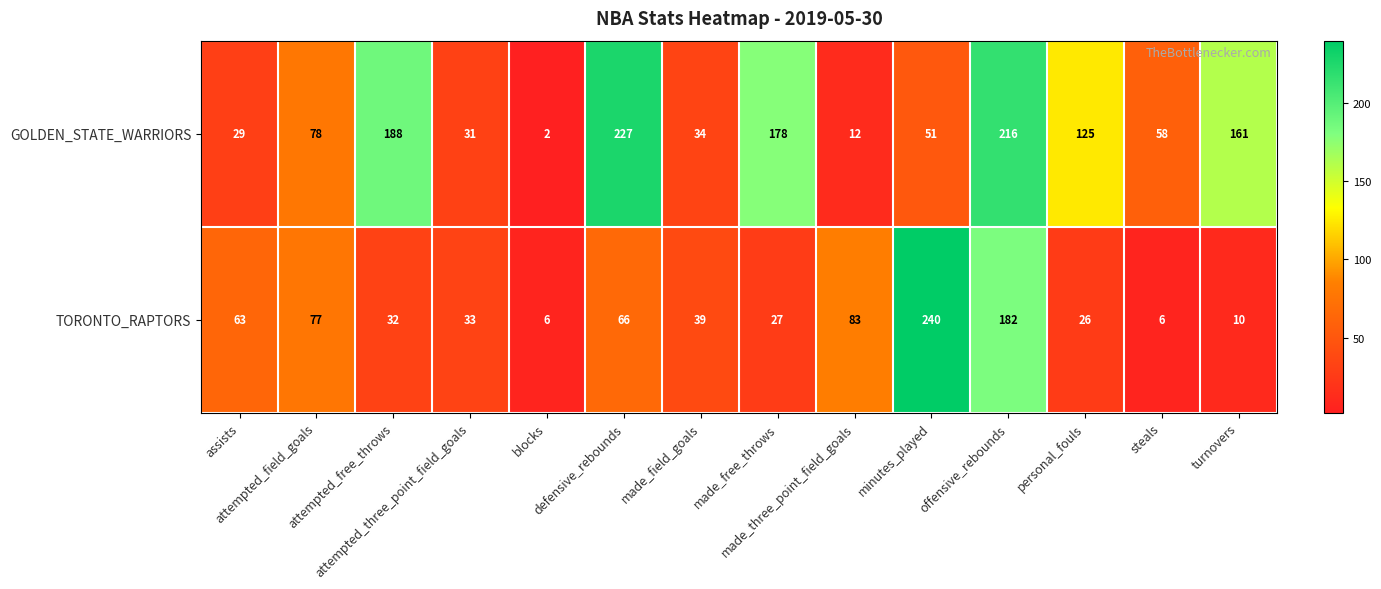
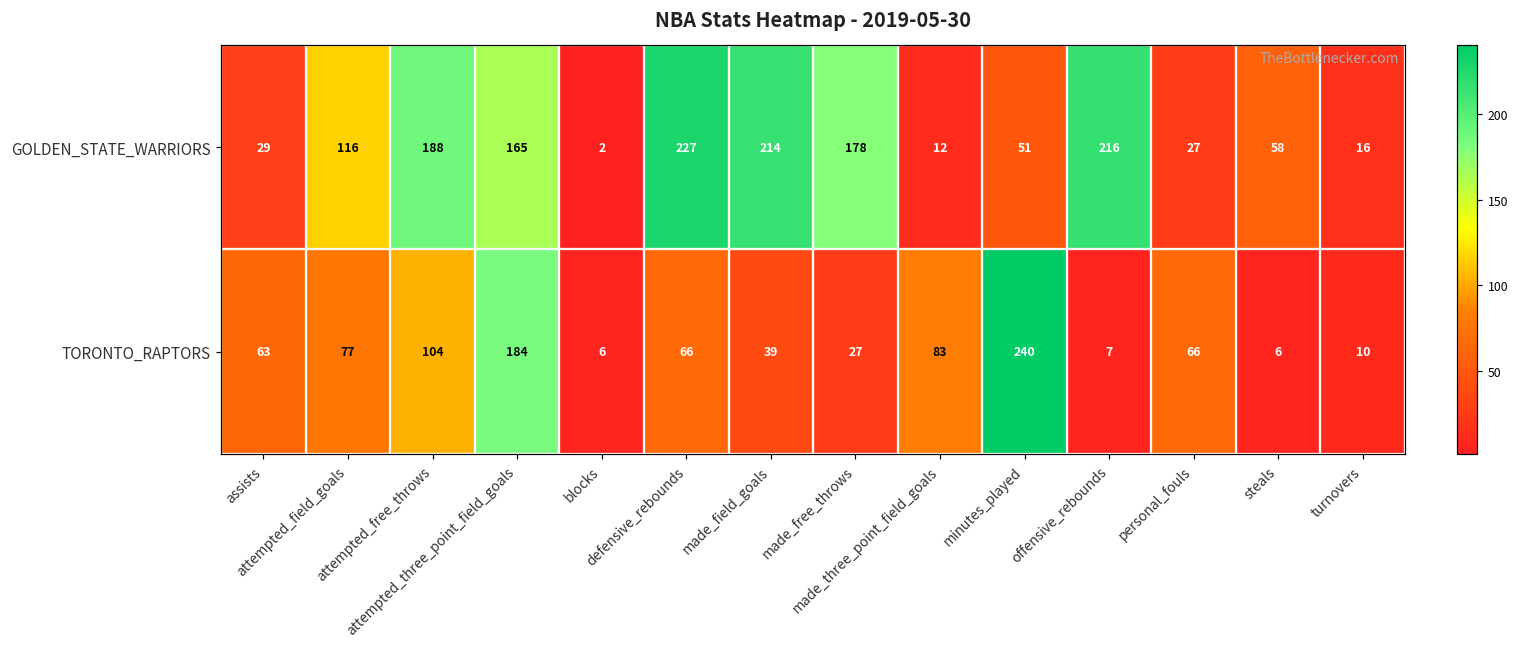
  {
    "GOLDEN_STATE_WARRIORS": {
      "assists": 29,
-     "attempted_field_goals": 78,
+     "attempted_field_goals": 116,
      "attempted_free_throws": 188,
-     "attempted_three_point_field_goals": 31,
+     "attempted_three_point_field_goals": 165,
      "blocks": 2,
      "defensive_rebounds": 227,
-     "made_field_goals": 34,
+     "made_field_goals": 214,
      "made_free_throws": 178,
      "made_three_point_field_goals": 12,
      "minutes_played": 51,
      "offensive_rebounds": 216,
-     "personal_fouls": 125,
+     "personal_fouls": 27,
      "steals": 58,
-     "turnovers": 161
+     "turnovers": 16
    },
    "TORONTO_RAPTORS": {
      "assists": 63,
      "attempted_field_goals": 77,
-     "attempted_free_throws": 32,
-     "attempted_three_point_field_goals": 33,
+     "attempted_free_throws": 104,
+     "attempted_three_point_field_goals": 184,
      "blocks": 6,
      "defensive_rebounds": 66,
      "made_field_goals": 39,
      "made_free_throws": 27,
      "made_three_point_field_goals": 83,
      "minutes_played": 240,
-     "offensive_rebounds": 182,
-     "personal_fouls": 26,
+     "offensive_rebounds": 7,
+     "personal_fouls": 66,
      "steals": 6,
      "turnovers": 10
    }
  }
